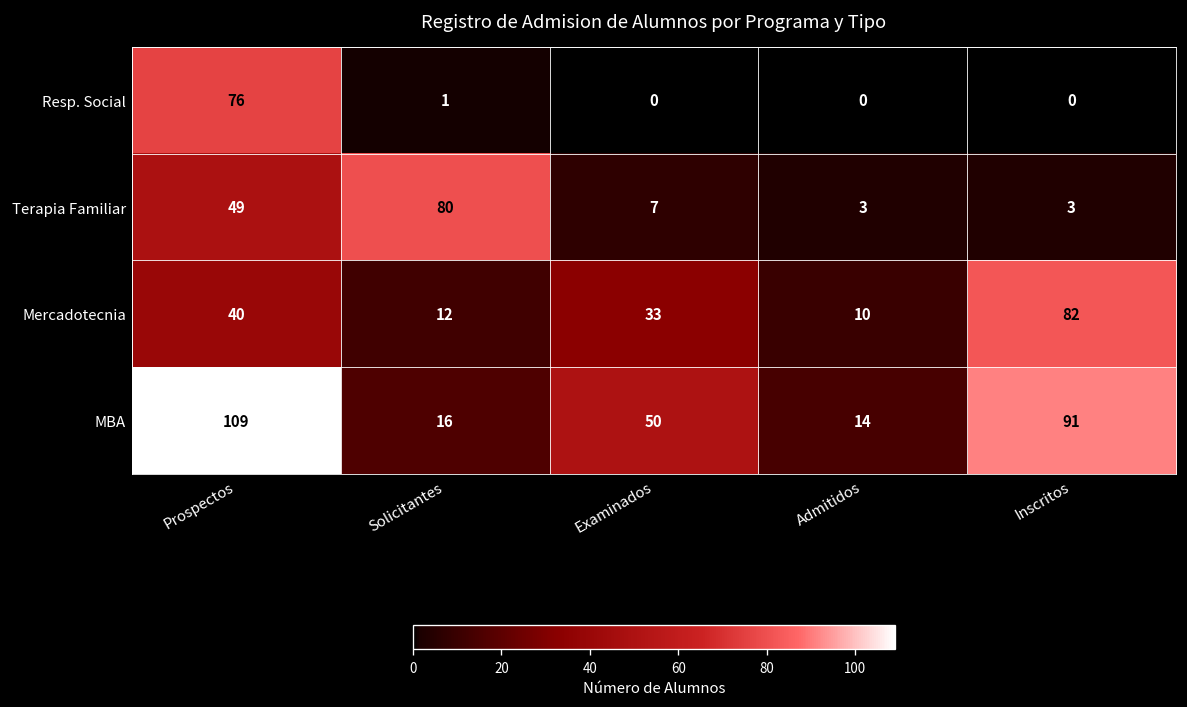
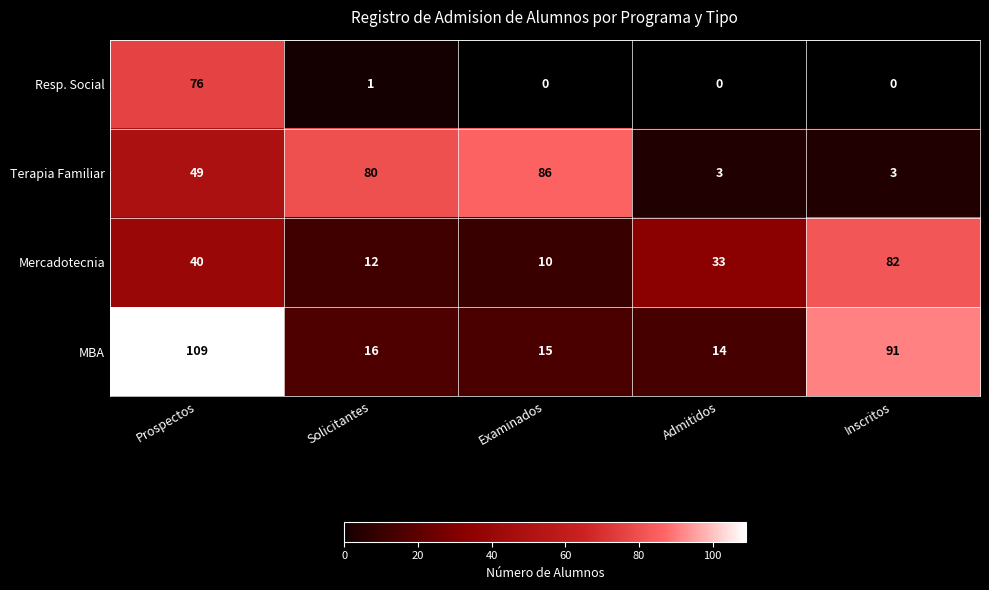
  {
    "Resp. Social": {
      "Prospectos": 76,
      "Solicitantes": 1,
      "Examinados": 0,
      "Admitidos": 0,
      "Inscritos": 0
    },
    "Terapia Familiar": {
      "Prospectos": 49,
      "Solicitantes": 80,
-     "Examinados": 7,
+     "Examinados": 86,
      "Admitidos": 3,
      "Inscritos": 3
    },
    "Mercadotecnia": {
      "Prospectos": 40,
      "Solicitantes": 12,
-     "Examinados": 33,
-     "Admitidos": 10,
+     "Examinados": 10,
+     "Admitidos": 33,
      "Inscritos": 82
    },
    "MBA": {
      "Prospectos": 109,
      "Solicitantes": 16,
-     "Examinados": 50,
+     "Examinados": 15,
      "Admitidos": 14,
      "Inscritos": 91
    }
  }
